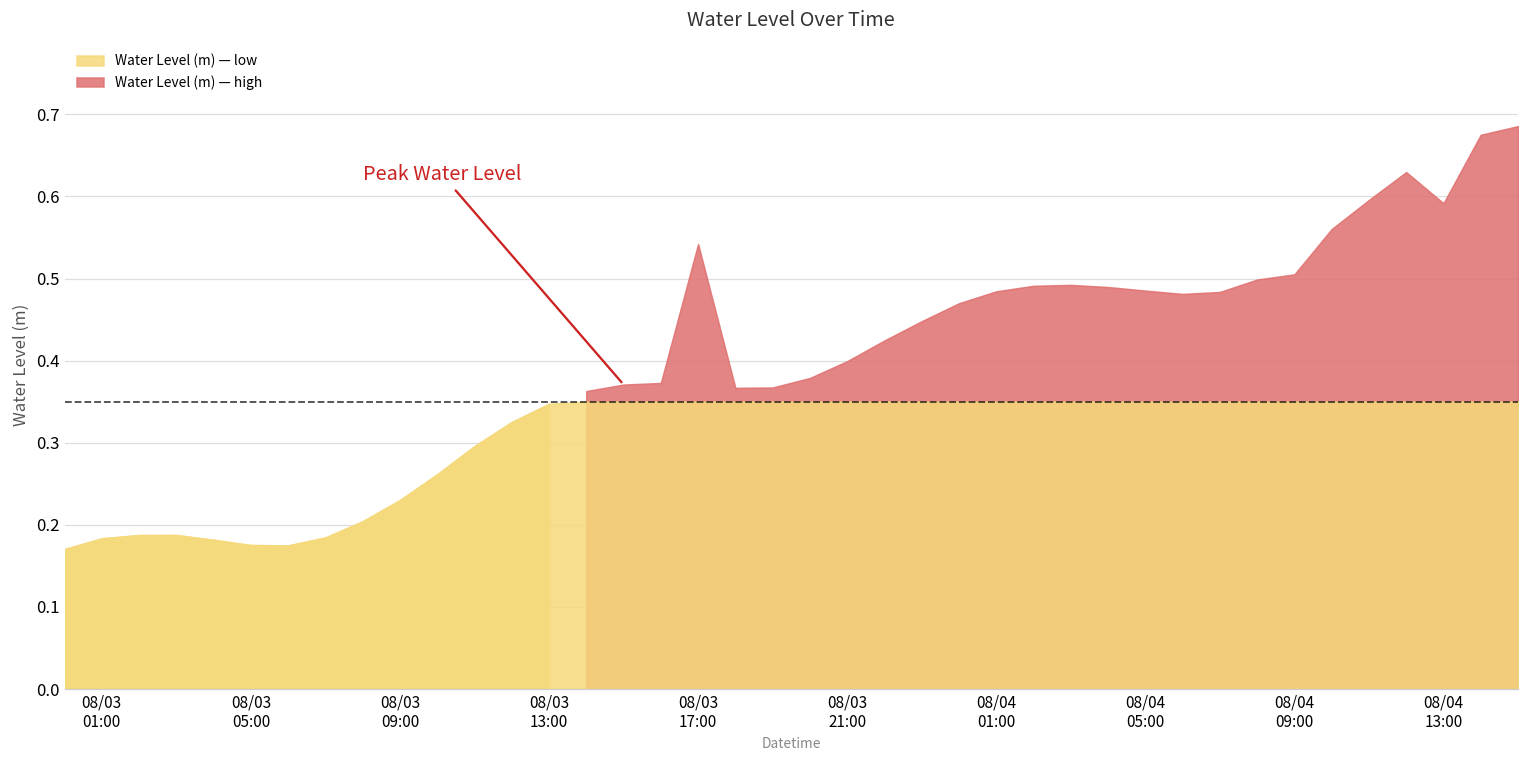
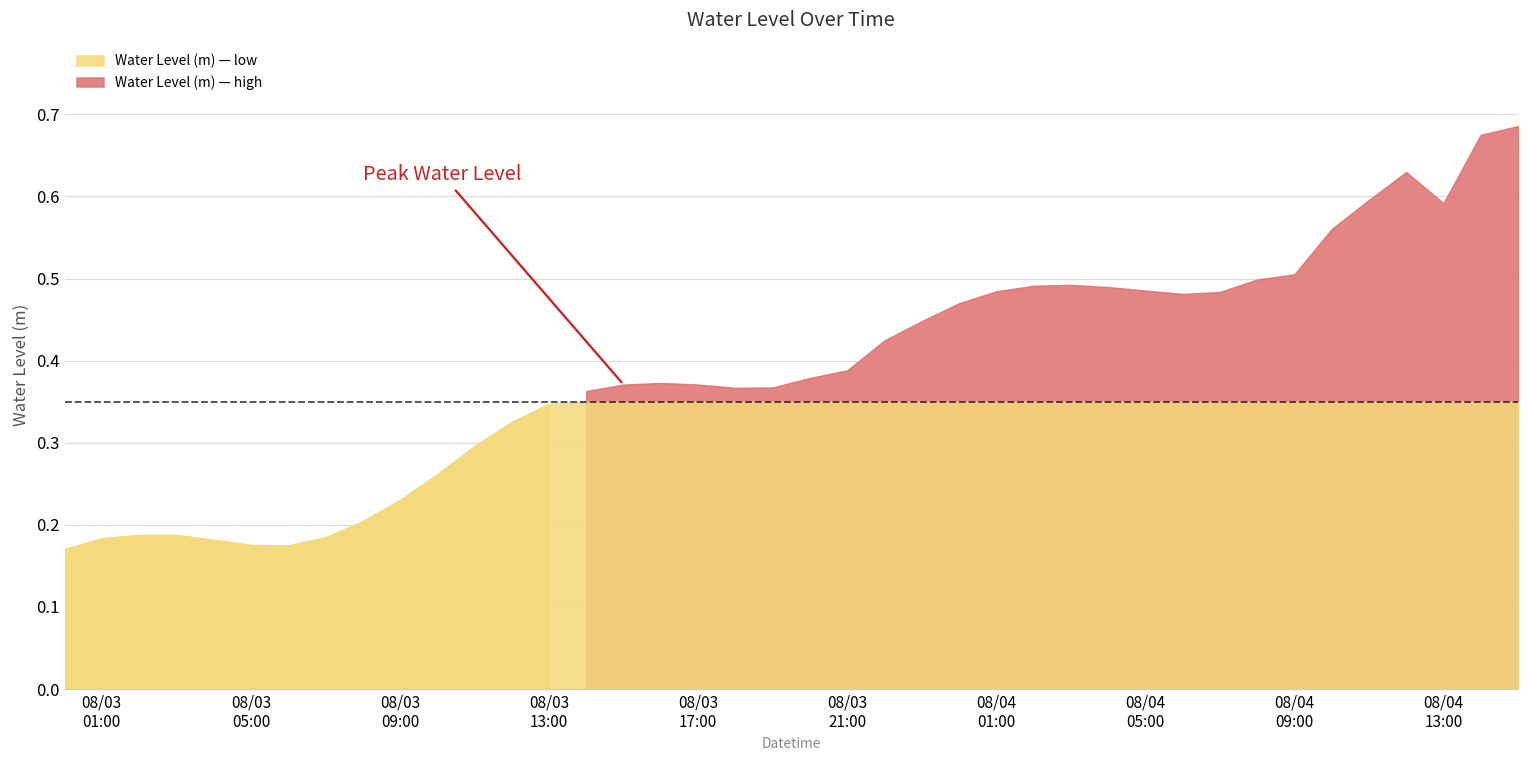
  {
    "Water Level (m) — high": {
-     "08/03 17:00": 0.54,
-     "08/03 21:00": 0.40,
+     "08/03 17:00": 0.37,
+     "08/03 21:00": 0.39,
      "08/04 01:00": 0.48,
      "08/04 05:00": 0.49,
      "08/04 09:00": 0.51,
      "08/04 13:00": 0.59
    }
  }
